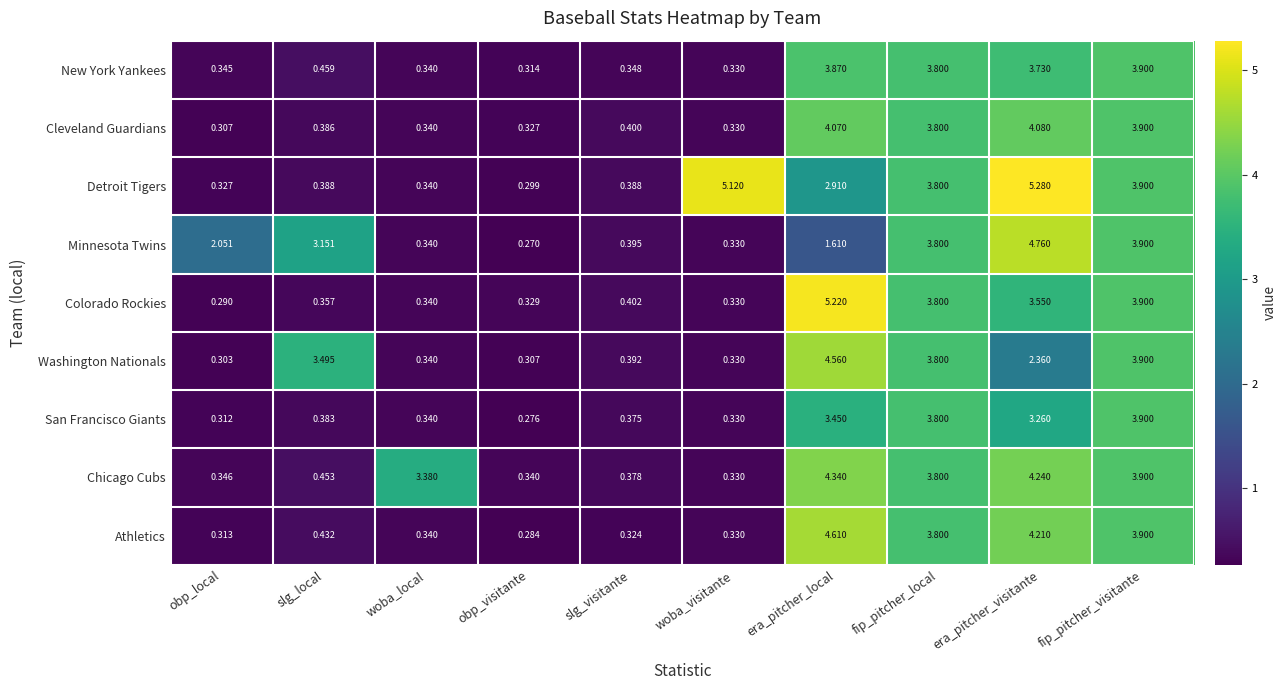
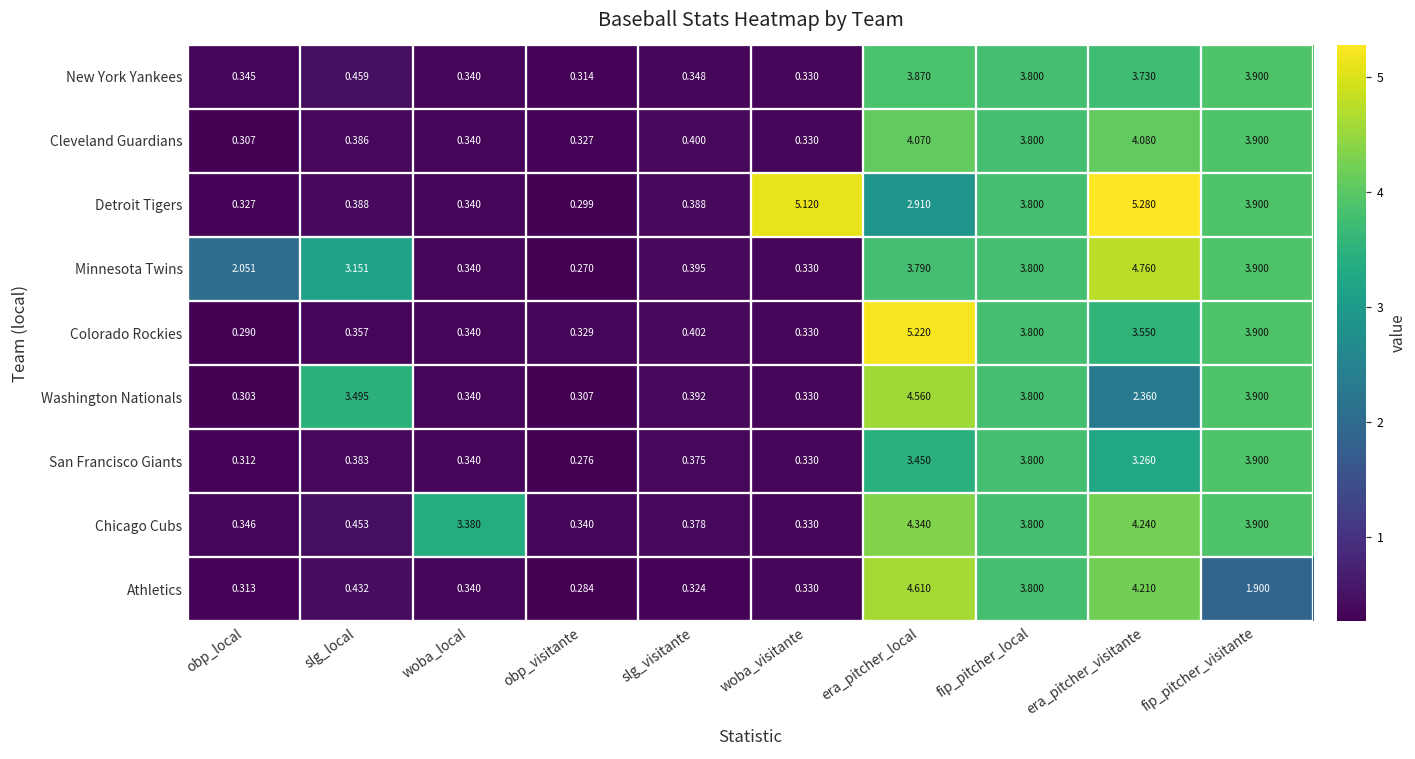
  {
    "New York Yankees": {
      "obp_local": 0.345,
      "slg_local": 0.459,
      "woba_local": 0.340,
      "obp_visitante": 0.314,
      "slg_visitante": 0.348,
      "woba_visitante": 0.330,
      "era_pitcher_local": 3.870,
      "fip_pitcher_local": 3.800,
      "era_pitcher_visitante": 3.730,
      "fip_pitcher_visitante": 3.900
    },
    "Cleveland Guardians": {
      "obp_local": 0.307,
      "slg_local": 0.386,
      "woba_local": 0.340,
      "obp_visitante": 0.327,
      "slg_visitante": 0.400,
      "woba_visitante": 0.330,
      "era_pitcher_local": 4.070,
      "fip_pitcher_local": 3.800,
      "era_pitcher_visitante": 4.080,
      "fip_pitcher_visitante": 3.900
    },
    "Detroit Tigers": {
      "obp_local": 0.327,
      "slg_local": 0.388,
      "woba_local": 0.340,
      "obp_visitante": 0.299,
      "slg_visitante": 0.388,
      "woba_visitante": 5.120,
      "era_pitcher_local": 2.910,
      "fip_pitcher_local": 3.800,
      "era_pitcher_visitante": 5.280,
      "fip_pitcher_visitante": 3.900
    },
    "Minnesota Twins": {
      "obp_local": 2.051,
      "slg_local": 3.151,
      "woba_local": 0.340,
      "obp_visitante": 0.270,
      "slg_visitante": 0.395,
      "woba_visitante": 0.330,
-     "era_pitcher_local": 1.610,
+     "era_pitcher_local": 3.790,
      "fip_pitcher_local": 3.800,
      "era_pitcher_visitante": 4.760,
      "fip_pitcher_visitante": 3.900
    },
    "Colorado Rockies": {
      "obp_local": 0.290,
      "slg_local": 0.357,
      "woba_local": 0.340,
      "obp_visitante": 0.329,
      "slg_visitante": 0.402,
      "woba_visitante": 0.330,
      "era_pitcher_local": 5.220,
      "fip_pitcher_local": 3.800,
      "era_pitcher_visitante": 3.550,
      "fip_pitcher_visitante": 3.900
    },
    "Washington Nationals": {
      "obp_local": 0.303,
      "slg_local": 3.495,
      "woba_local": 0.340,
      "obp_visitante": 0.307,
      "slg_visitante": 0.392,
      "woba_visitante": 0.330,
      "era_pitcher_local": 4.560,
      "fip_pitcher_local": 3.800,
      "era_pitcher_visitante": 2.360,
      "fip_pitcher_visitante": 3.900
    },
    "San Francisco Giants": {
      "obp_local": 0.312,
      "slg_local": 0.383,
      "woba_local": 0.340,
      "obp_visitante": 0.276,
      "slg_visitante": 0.375,
      "woba_visitante": 0.330,
      "era_pitcher_local": 3.450,
      "fip_pitcher_local": 3.800,
      "era_pitcher_visitante": 3.260,
      "fip_pitcher_visitante": 3.900
    },
    "Chicago Cubs": {
      "obp_local": 0.346,
      "slg_local": 0.453,
      "woba_local": 3.380,
      "obp_visitante": 0.340,
      "slg_visitante": 0.378,
      "woba_visitante": 0.330,
      "era_pitcher_local": 4.340,
      "fip_pitcher_local": 3.800,
      "era_pitcher_visitante": 4.240,
      "fip_pitcher_visitante": 3.900
    },
    "Athletics": {
      "obp_local": 0.313,
      "slg_local": 0.432,
      "woba_local": 0.340,
      "obp_visitante": 0.284,
      "slg_visitante": 0.324,
      "woba_visitante": 0.330,
      "era_pitcher_local": 4.610,
      "fip_pitcher_local": 3.800,
      "era_pitcher_visitante": 4.210,
-     "fip_pitcher_visitante": 3.900
+     "fip_pitcher_visitante": 1.900
    }
  }
